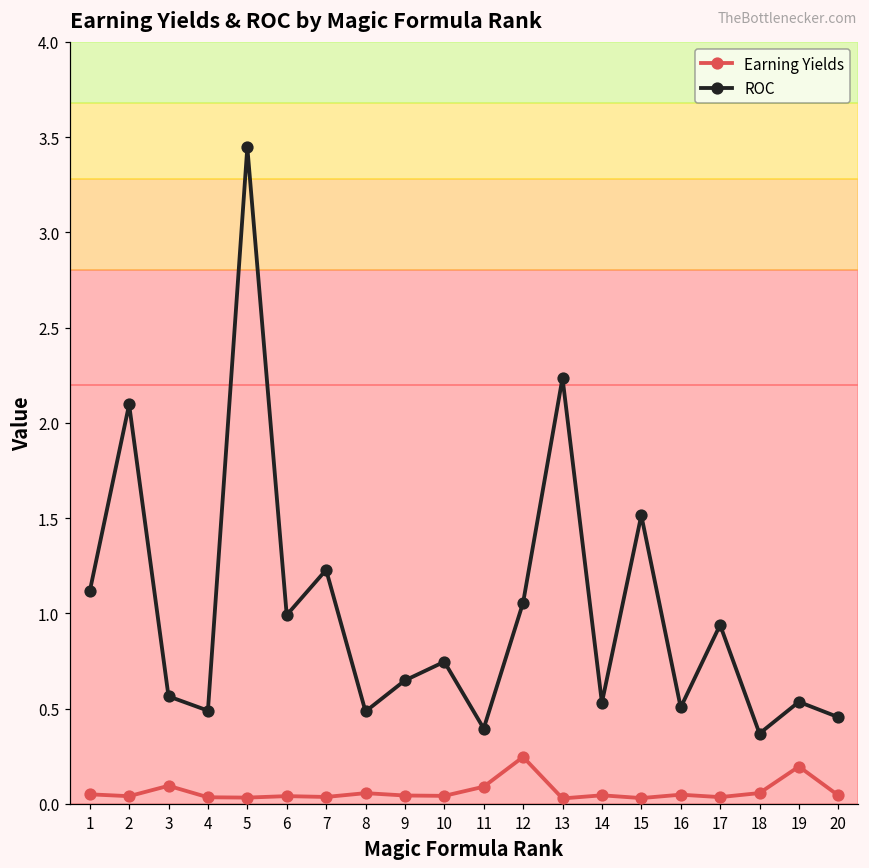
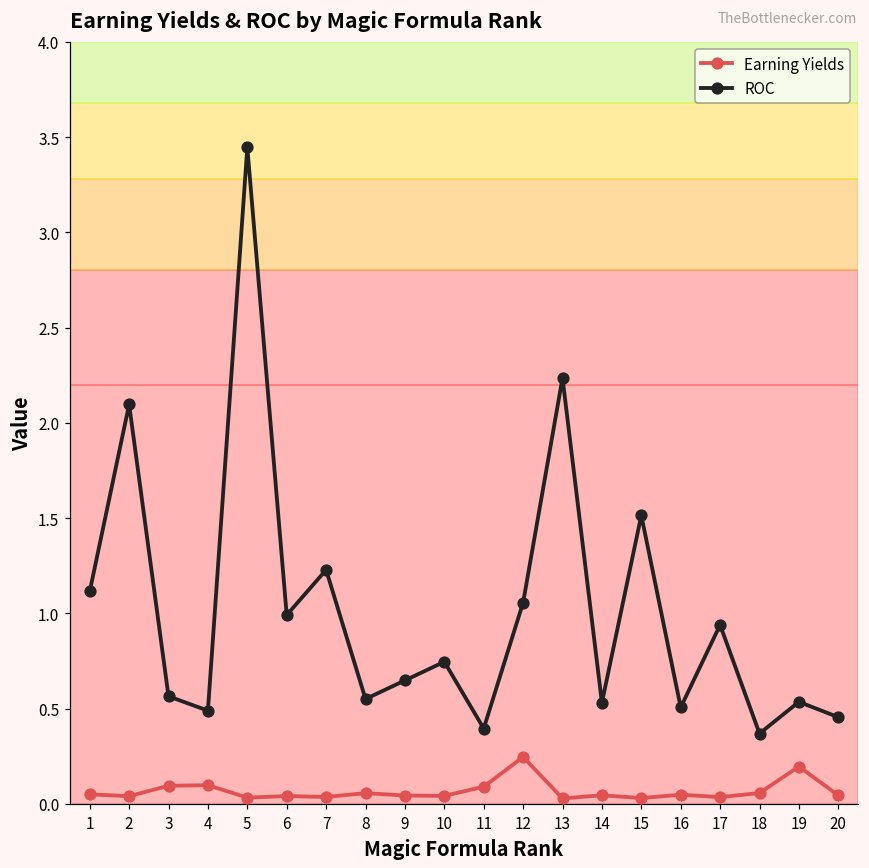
  {
    "Earning Yields": {
      "1": 0.05,
      "2": 0.04,
      "3": 0.10,
-     "4": 0.03,
+     "4": 0.10,
      "5": 0.03,
      "6": 0.04,
      "7": 0.04,
      "8": 0.06,
      "9": 0.04,
      "10": 0.04,
      "11": 0.09,
      "12": 0.25,
      "13": 0.03,
      "14": 0.05,
      "15": 0.03,
      "16": 0.05,
      "17": 0.04,
      "18": 0.06,
      "19": 0.20,
      "20": 0.04
    },
    "ROC": {
      "1": 1.11,
      "2": 2.10,
      "3": 0.56,
      "4": 0.49,
      "5": 3.45,
      "6": 0.99,
      "7": 1.23,
-     "8": 0.49,
+     "8": 0.55,
      "9": 0.65,
      "10": 0.75,
      "11": 0.40,
      "12": 1.06,
      "13": 2.24,
      "14": 0.53,
      "15": 1.51,
      "16": 0.51,
      "17": 0.94,
      "18": 0.37,
      "19": 0.54,
      "20": 0.46
    }
  }
